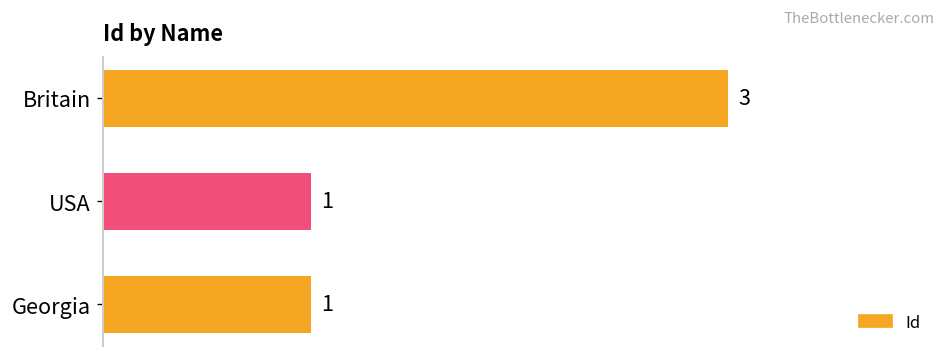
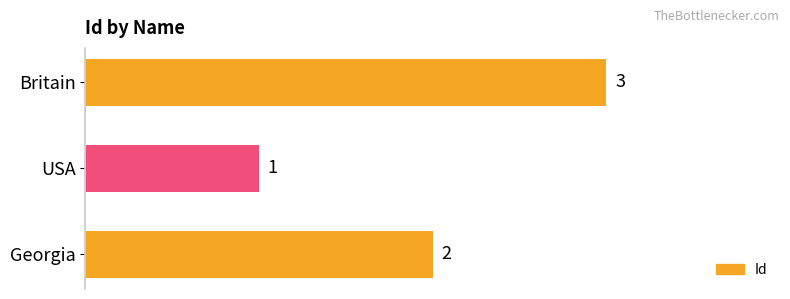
  {
    "Britain": 3,
    "USA": 1,
-   "Georgia": 1
+   "Georgia": 2
  }
